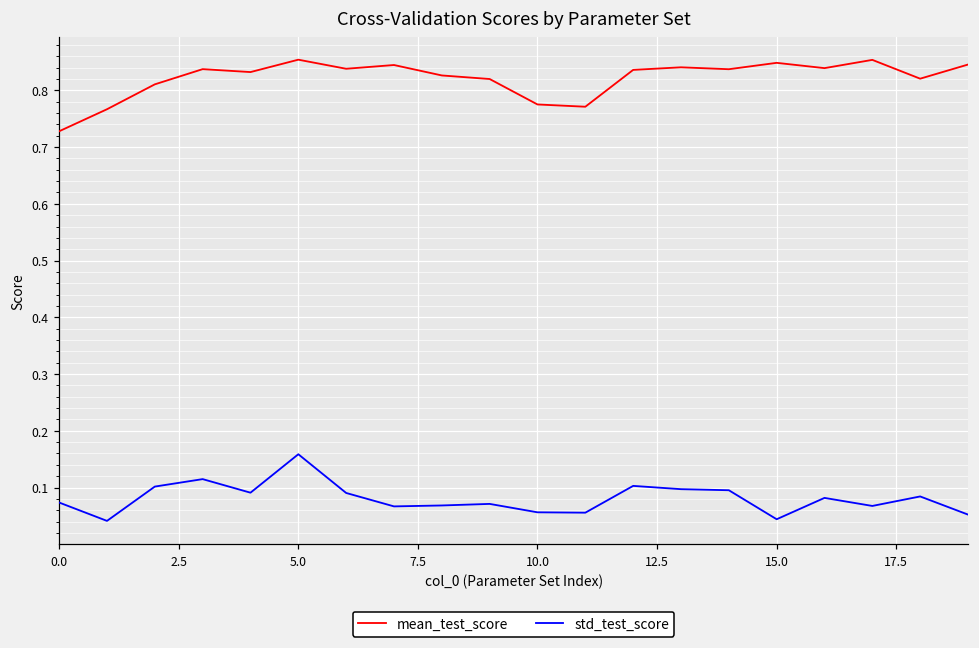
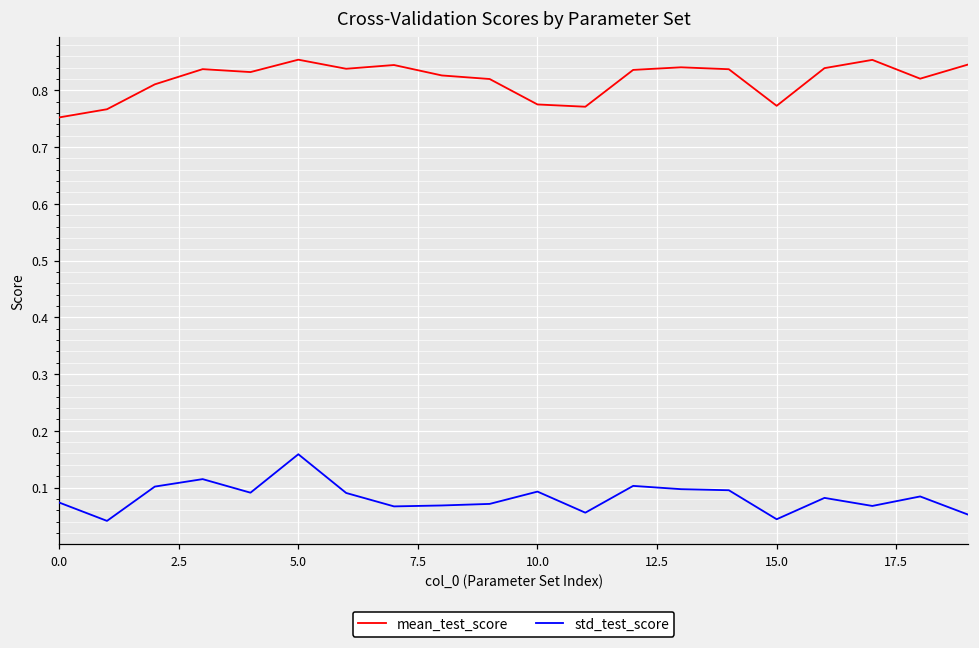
  {
    "mean_test_score": {
-     "0.0": 0.73,
+     "0.0": 0.75,
      "5.0": 0.85,
      "10.0": 0.78,
-     "15.0": 0.85
+     "15.0": 0.77
    },
    "std_test_score": {
      "0.0": 0.07,
      "5.0": 0.16,
-     "10.0": 0.06,
+     "10.0": 0.09,
      "15.0": 0.04
    }
  }
